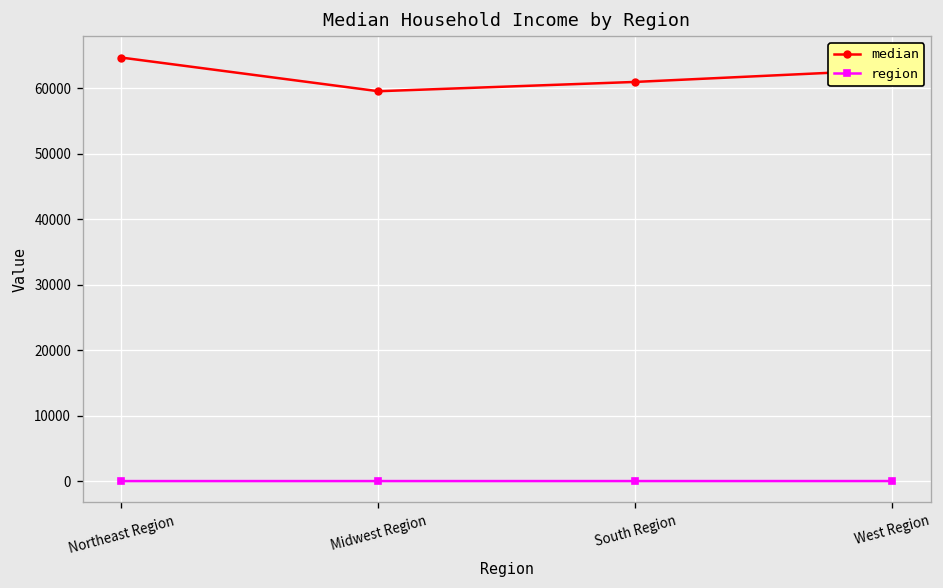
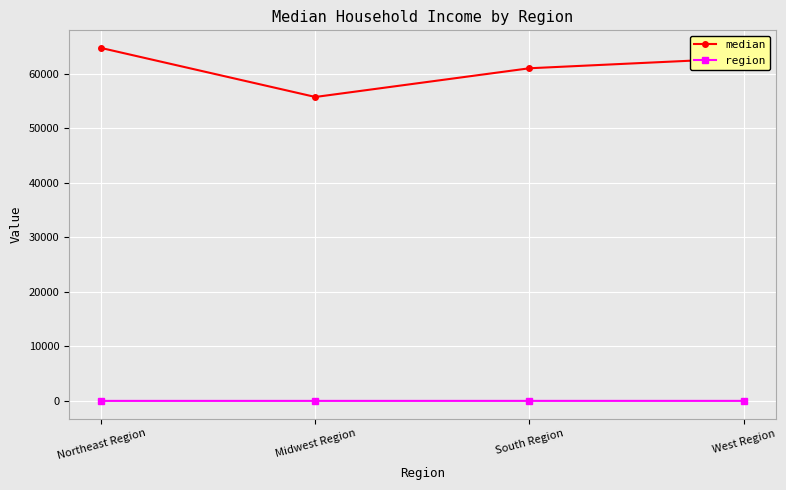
  {
    "median": {
      "Northeast Region": 65000,
-     "Midwest Region": 60000,
+     "Midwest Region": 56000,
      "South Region": 61000
    },
    "region": {
      "Northeast Region": 0,
      "Midwest Region": 0,
      "South Region": 0,
      "West Region": 0
    }
  }
